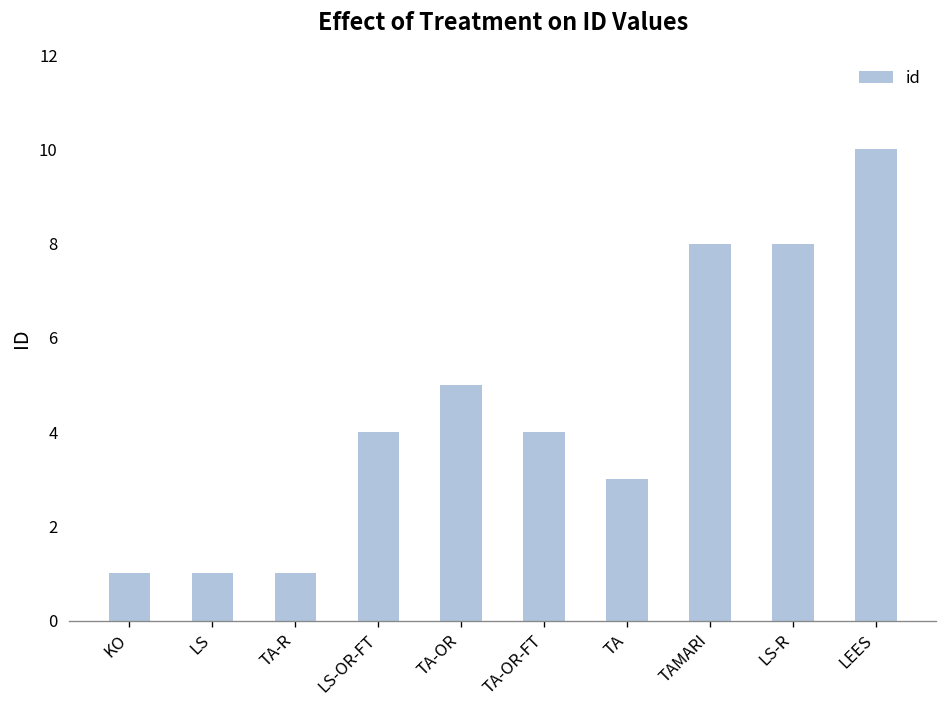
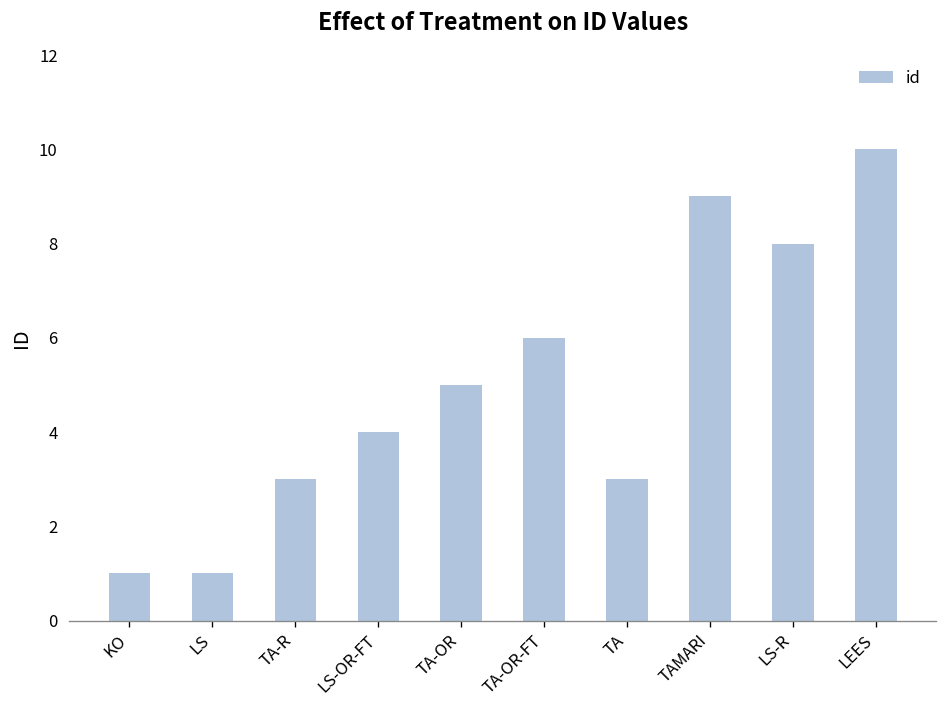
  {
    "KO": 1,
    "LS": 1,
-   "TA-R": 1,
+   "TA-R": 3,
    "LS-OR-FT": 4,
    "TA-OR": 5,
-   "TA-OR-FT": 4,
+   "TA-OR-FT": 6,
    "TA": 3,
-   "TAMARI": 8,
+   "TAMARI": 9,
    "LS-R": 8,
    "LEES": 10
  }
